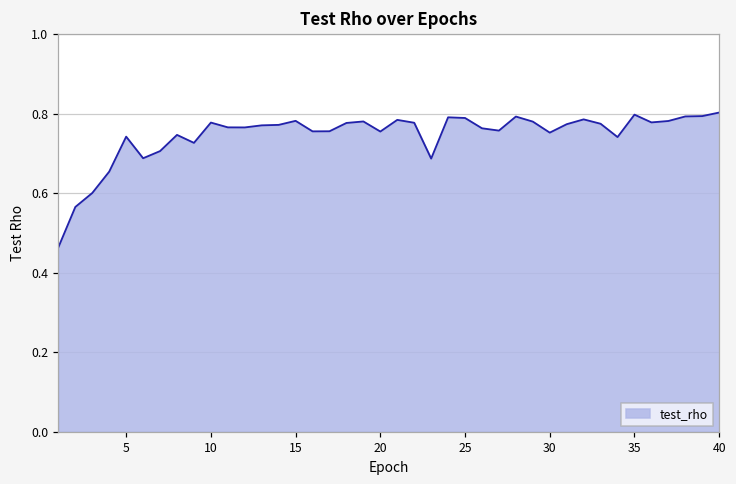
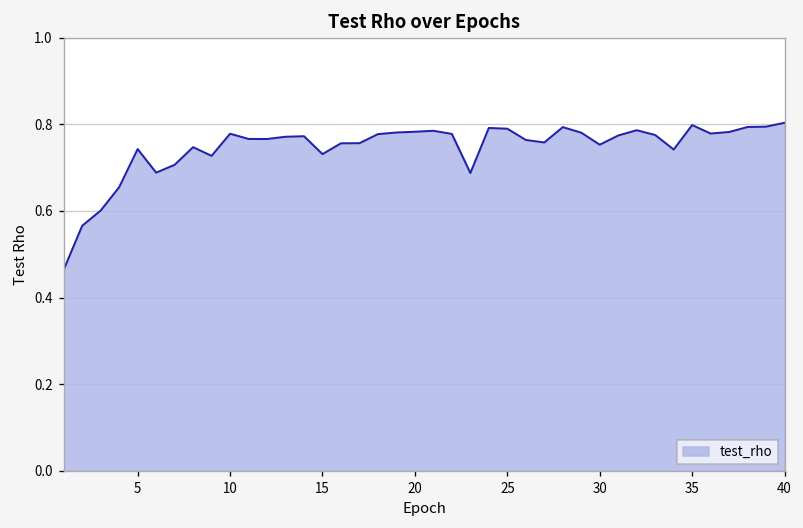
  {
    "5": 0.74,
    "10": 0.78,
-   "15": 0.78,
-   "20": 0.76,
+   "15": 0.73,
+   "20": 0.78,
    "25": 0.79,
    "30": 0.75,
    "35": 0.80,
    "40": 0.80
  }
